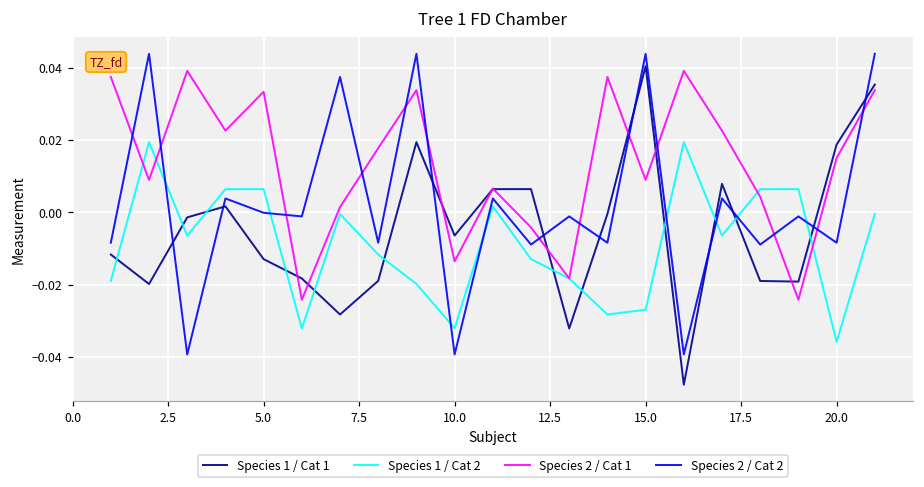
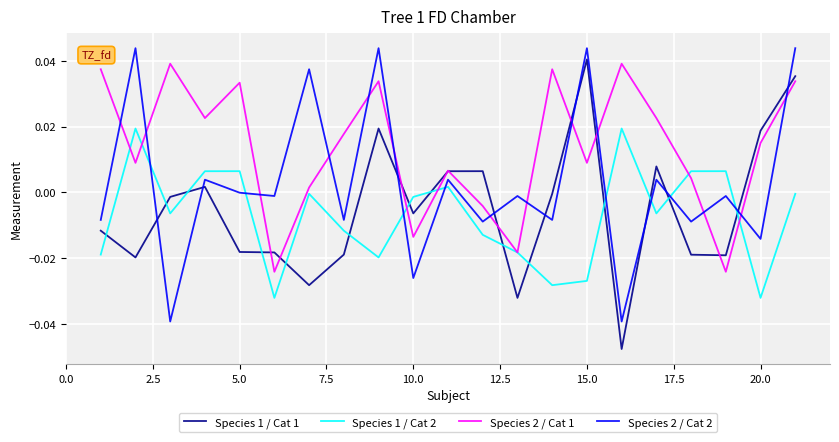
  {
    "Species 1 / Cat 1": {
-     "5.0": -0.013,
+     "5.0": -0.018,
      "10.0": -0.006,
      "15.0": 0.040,
      "20.0": 0.019
    },
    "Species 1 / Cat 2": {
      "5.0": 0.006,
-     "10.0": -0.032,
+     "10.0": -0.001,
      "15.0": -0.027,
-     "20.0": -0.036
+     "20.0": -0.032
    },
    "Species 2 / Cat 1": {
      "5.0": 0.033,
      "10.0": -0.014,
      "15.0": 0.009,
      "20.0": 0.015
    },
    "Species 2 / Cat 2": {
      "5.0": 0.000,
-     "10.0": -0.039,
+     "10.0": -0.026,
      "15.0": 0.044,
-     "20.0": -0.008
+     "20.0": -0.014
    }
  }
